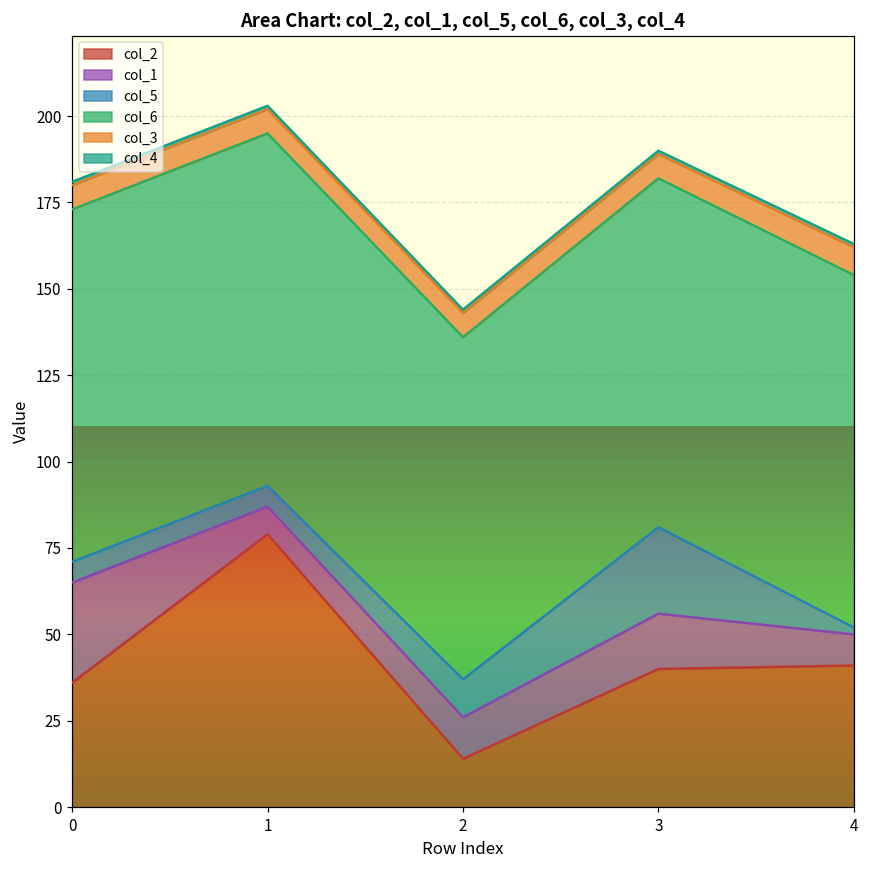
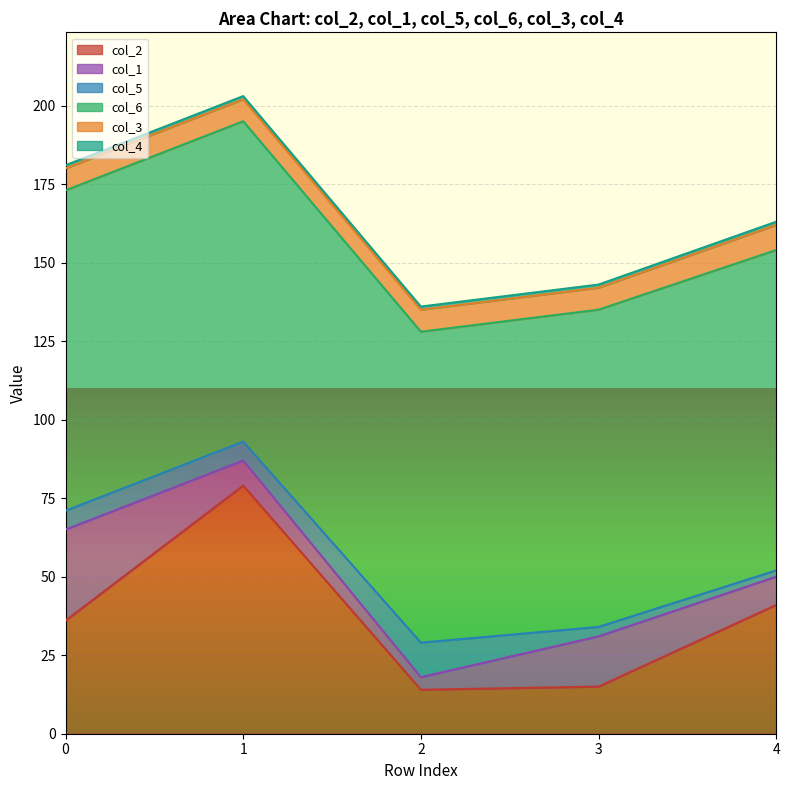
  {
    "col_2": {
      "0": 36,
      "1": 79,
      "2": 14,
-     "3": 40,
+     "3": 15,
      "4": 41
    },
    "col_1": {
      "0": 29,
      "1": 8,
-     "2": 12,
+     "2": 4,
      "3": 16,
      "4": 9
    },
    "col_5": {
      "0": 6,
      "1": 6,
      "2": 11,
-     "3": 25,
+     "3": 3,
      "4": 2
    },
    "col_3": {
      "0": 7,
      "1": 7,
      "2": 7,
      "3": 7,
      "4": 8
    }
  }
